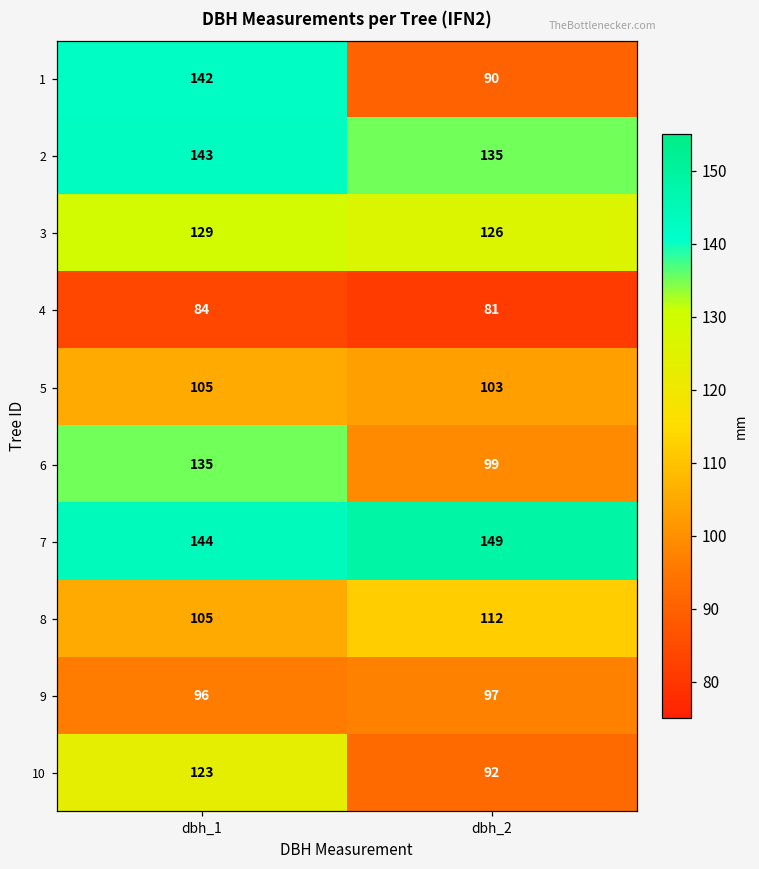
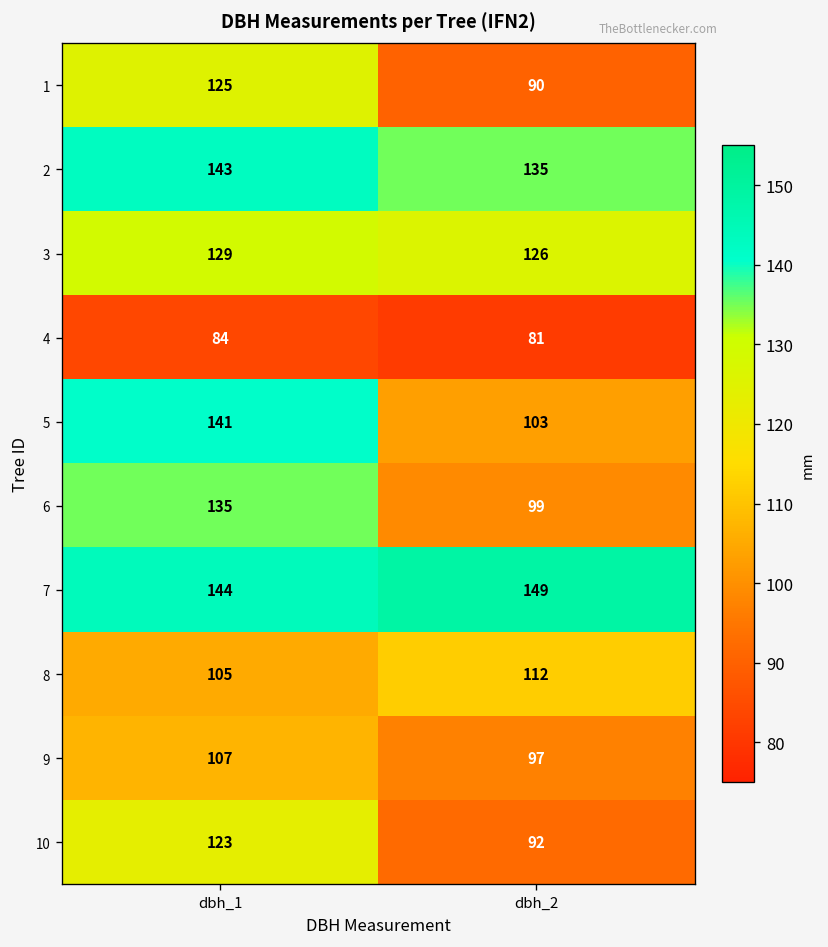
  {
    "1": {
-     "dbh_1": 142,
+     "dbh_1": 125,
      "dbh_2": 90
    },
    "2": {
      "dbh_1": 143,
      "dbh_2": 135
    },
    "3": {
      "dbh_1": 129,
      "dbh_2": 126
    },
    "4": {
      "dbh_1": 84,
      "dbh_2": 81
    },
    "5": {
-     "dbh_1": 105,
+     "dbh_1": 141,
      "dbh_2": 103
    },
    "6": {
      "dbh_1": 135,
      "dbh_2": 99
    },
    "7": {
      "dbh_1": 144,
      "dbh_2": 149
    },
    "8": {
      "dbh_1": 105,
      "dbh_2": 112
    },
    "9": {
-     "dbh_1": 96,
+     "dbh_1": 107,
      "dbh_2": 97
    },
    "10": {
      "dbh_1": 123,
      "dbh_2": 92
    }
  }
